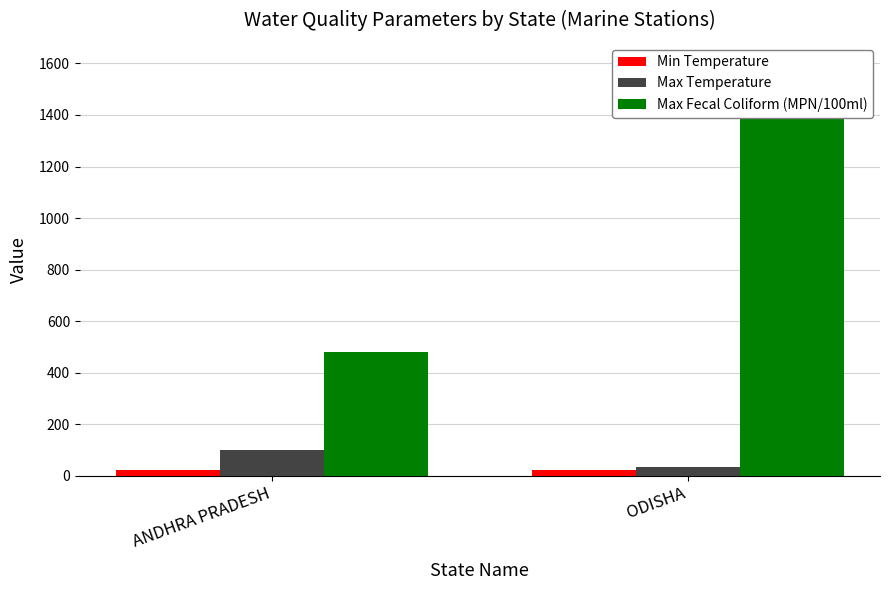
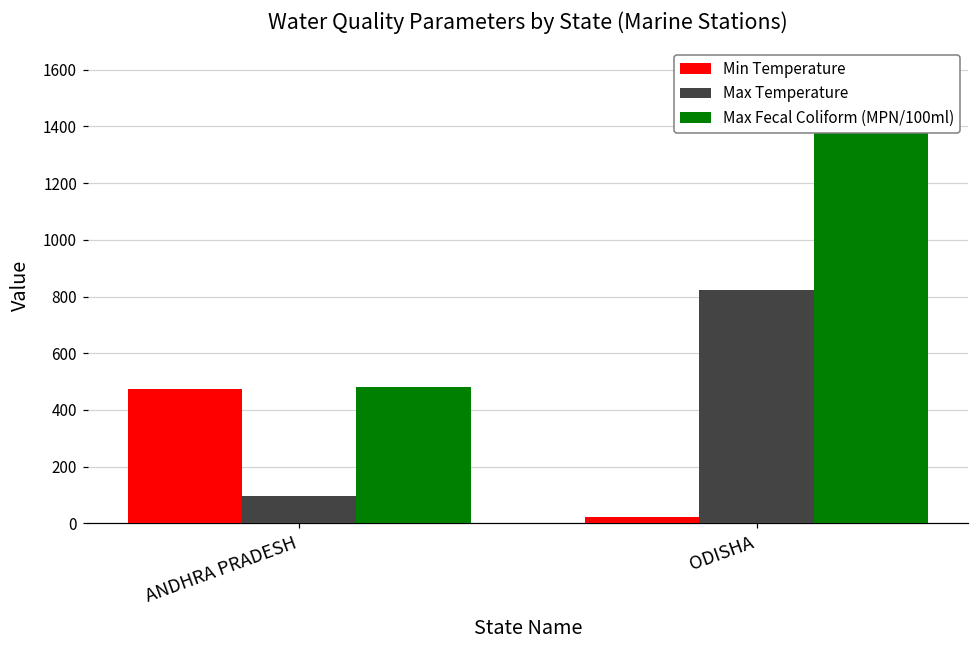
  {
    "Min Temperature": {
-     "ANDHRA PRADESH": 20,
+     "ANDHRA PRADESH": 480,
      "ODISHA": 20
    },
    "Max Temperature": {
      "ANDHRA PRADESH": 100,
-     "ODISHA": 40
+     "ODISHA": 820
    },
    "Max Fecal Coliform (MPN/100ml)": {
      "ANDHRA PRADESH": 480
    }
  }
